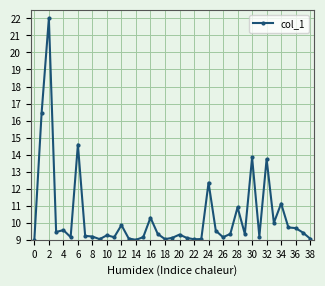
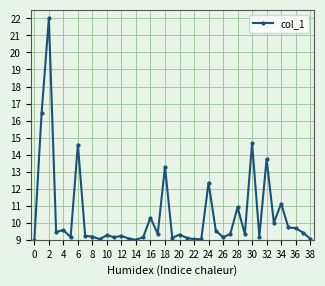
  {
    "0": 9.0,
    "2": 22.0,
    "4": 9.6,
    "6": 14.6,
    "8": 9.2,
    "10": 9.3,
-   "12": 9.9,
+   "12": 9.2,
    "14": 9.0,
    "16": 10.3,
-   "18": 9.0,
+   "18": 13.3,
    "20": 9.3,
    "22": 9.0,
    "24": 12.4,
    "26": 9.2,
    "28": 10.9,
-   "30": 13.8,
+   "30": 14.7,
    "32": 13.7,
    "34": 11.1,
    "36": 9.7,
    "38": 9.1
  }
